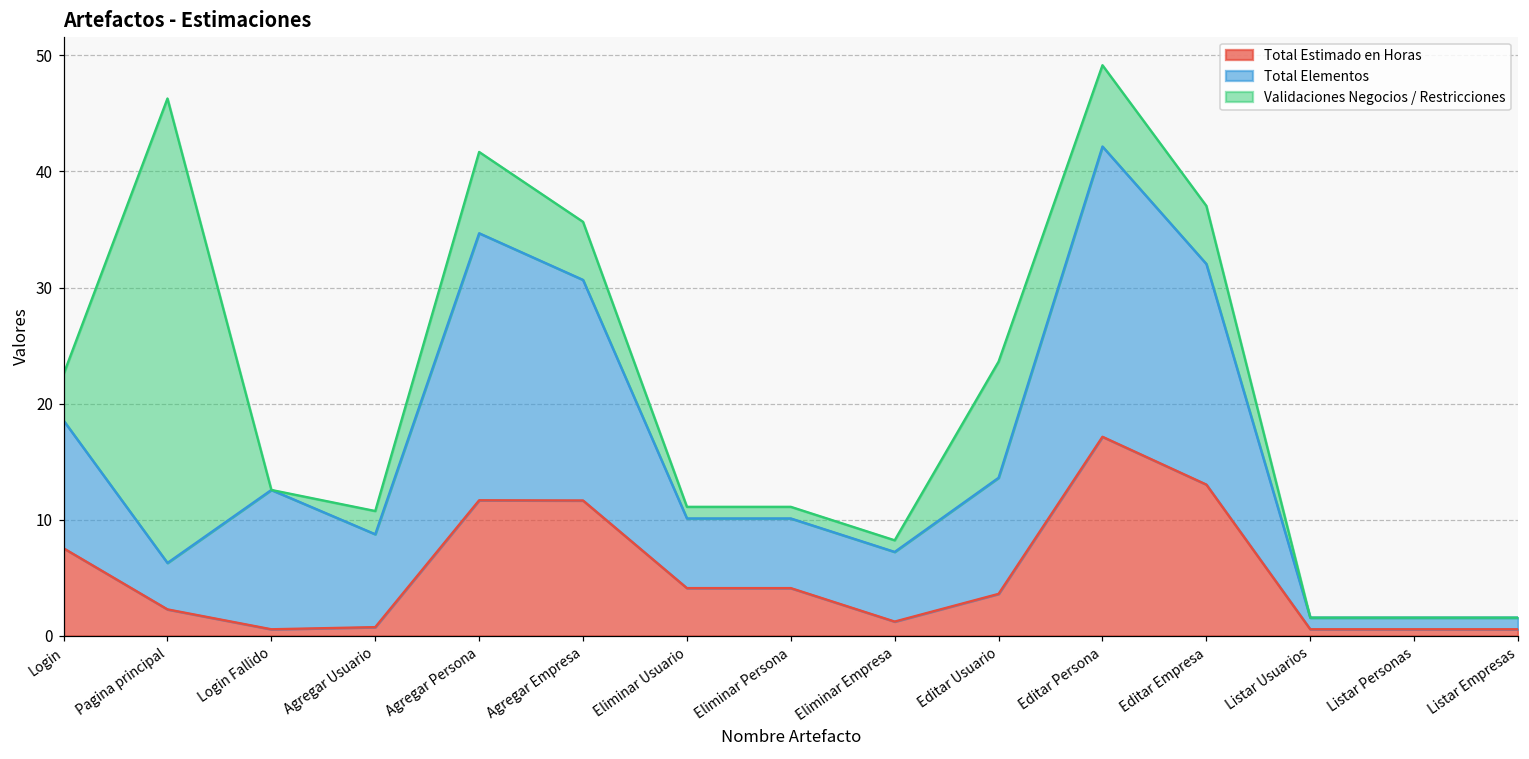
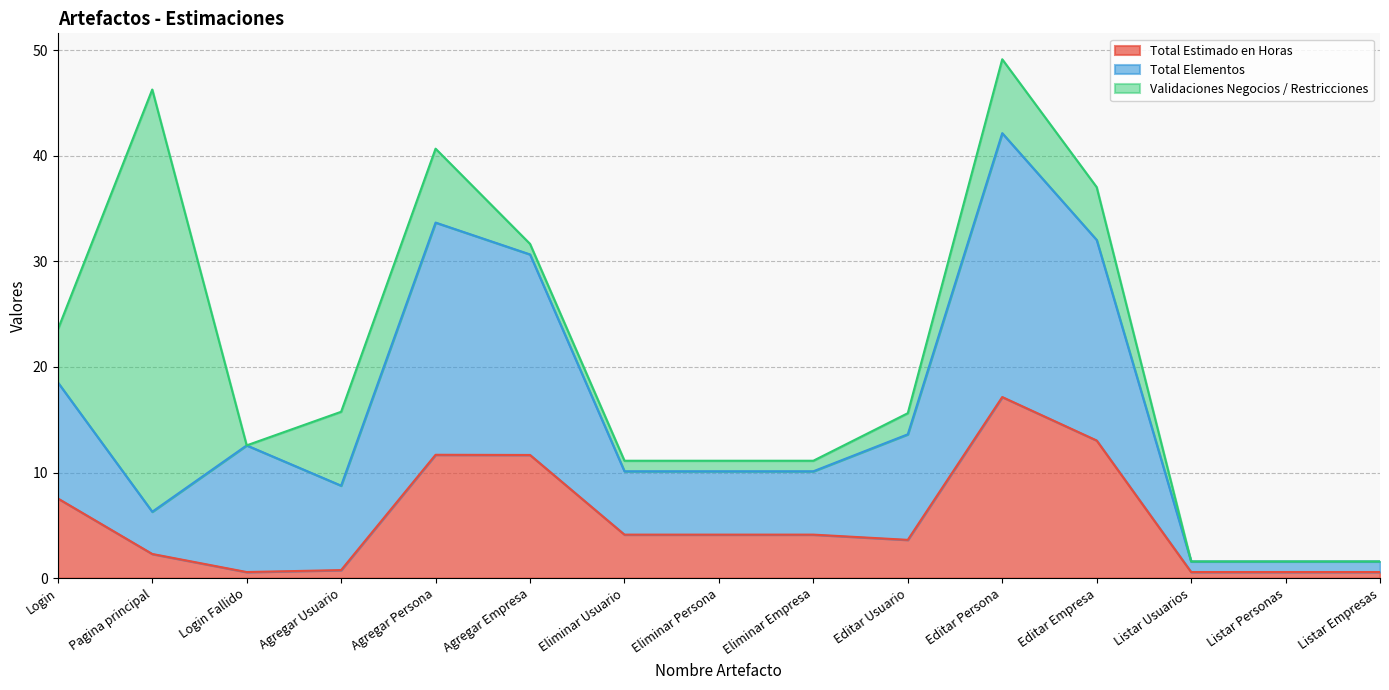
  {
    "Total Estimado en Horas": {
      "Login": 7.5,
      "Pagina principal": 2.3,
      "Login Fallido": 0.6,
      "Agregar Usuario": 0.8,
      "Agregar Persona": 11.7,
      "Agregar Empresa": 11.7,
      "Eliminar Usuario": 4.1,
      "Eliminar Persona": 4.1,
-     "Eliminar Empresa": 1.2,
+     "Eliminar Empresa": 4.1,
      "Editar Usuario": 3.6,
      "Editar Persona": 17.2,
      "Editar Empresa": 13.0,
      "Listar Usuarios": 0.6,
      "Listar Personas": 0.6,
      "Listar Empresas": 0.6
    },
    "Total Elementos": {
      "Login": 11,
      "Pagina principal": 4,
      "Agregar Usuario": 8,
-     "Agregar Persona": 23,
+     "Agregar Persona": 22,
      "Agregar Empresa": 19,
      "Eliminar Usuario": 6,
      "Eliminar Persona": 6,
      "Eliminar Empresa": 6,
      "Editar Usuario": 10,
      "Editar Persona": 25,
      "Editar Empresa": 19
    },
    "Validaciones Negocios / Restricciones": {
-     "Login": 4,
+     "Login": 5,
      "Pagina principal": 40,
-     "Agregar Usuario": 2,
+     "Agregar Usuario": 7,
      "Agregar Persona": 7,
-     "Agregar Empresa": 5,
+     "Agregar Empresa": 1,
      "Eliminar Usuario": 1,
      "Eliminar Persona": 1,
      "Eliminar Empresa": 1,
-     "Editar Usuario": 10,
+     "Editar Usuario": 2,
      "Editar Persona": 7,
      "Editar Empresa": 5
    }
  }
